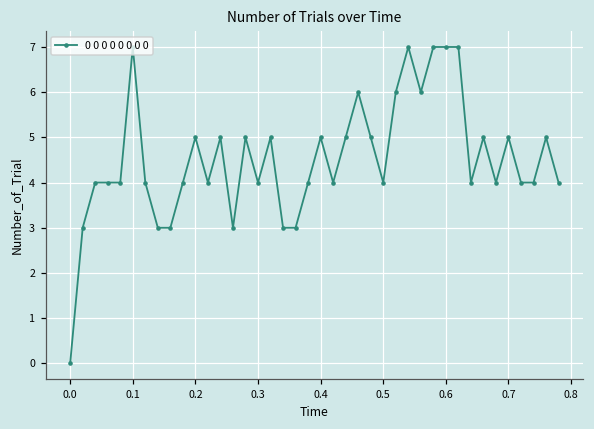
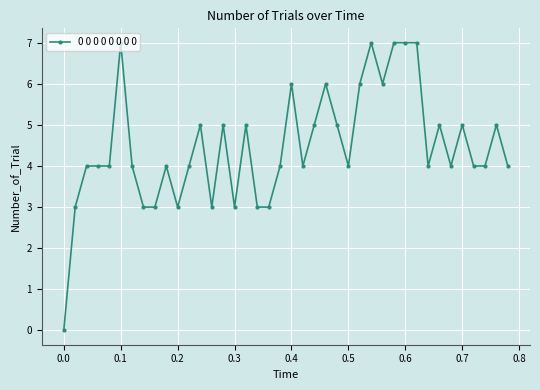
  {
    "0.0": 0,
-   "0.2": 5,
-   "0.3": 4,
-   "0.4": 5,
+   "0.2": 3,
+   "0.3": 3,
+   "0.4": 6,
    "0.5": 4,
    "0.6": 7,
    "0.7": 5
  }
